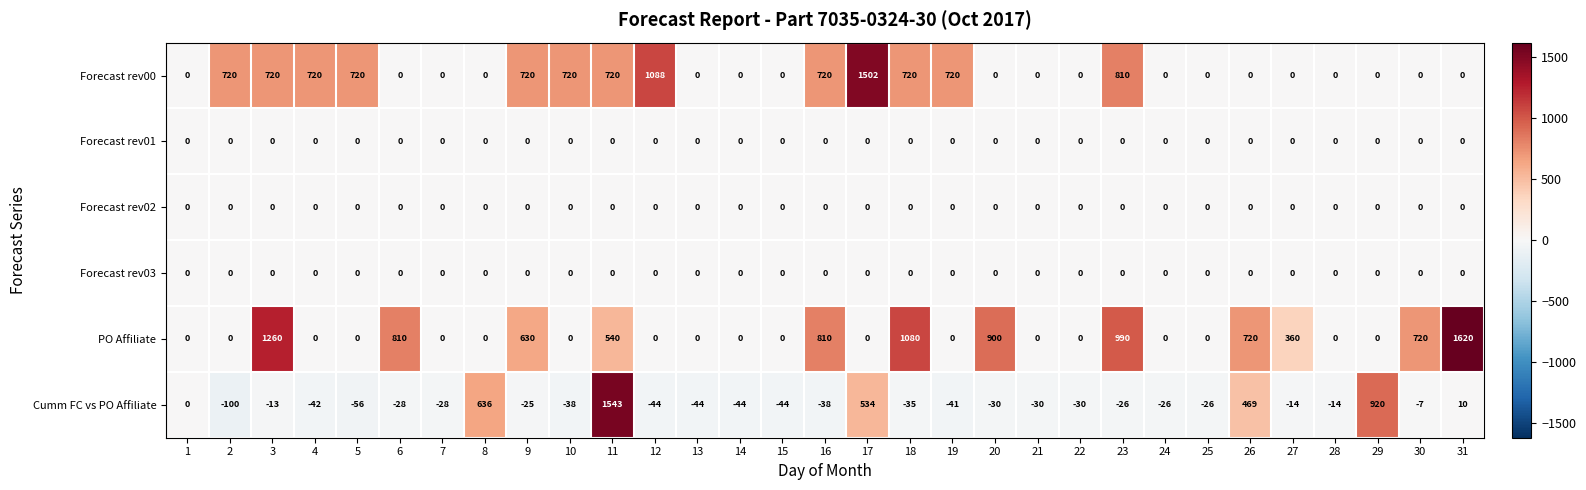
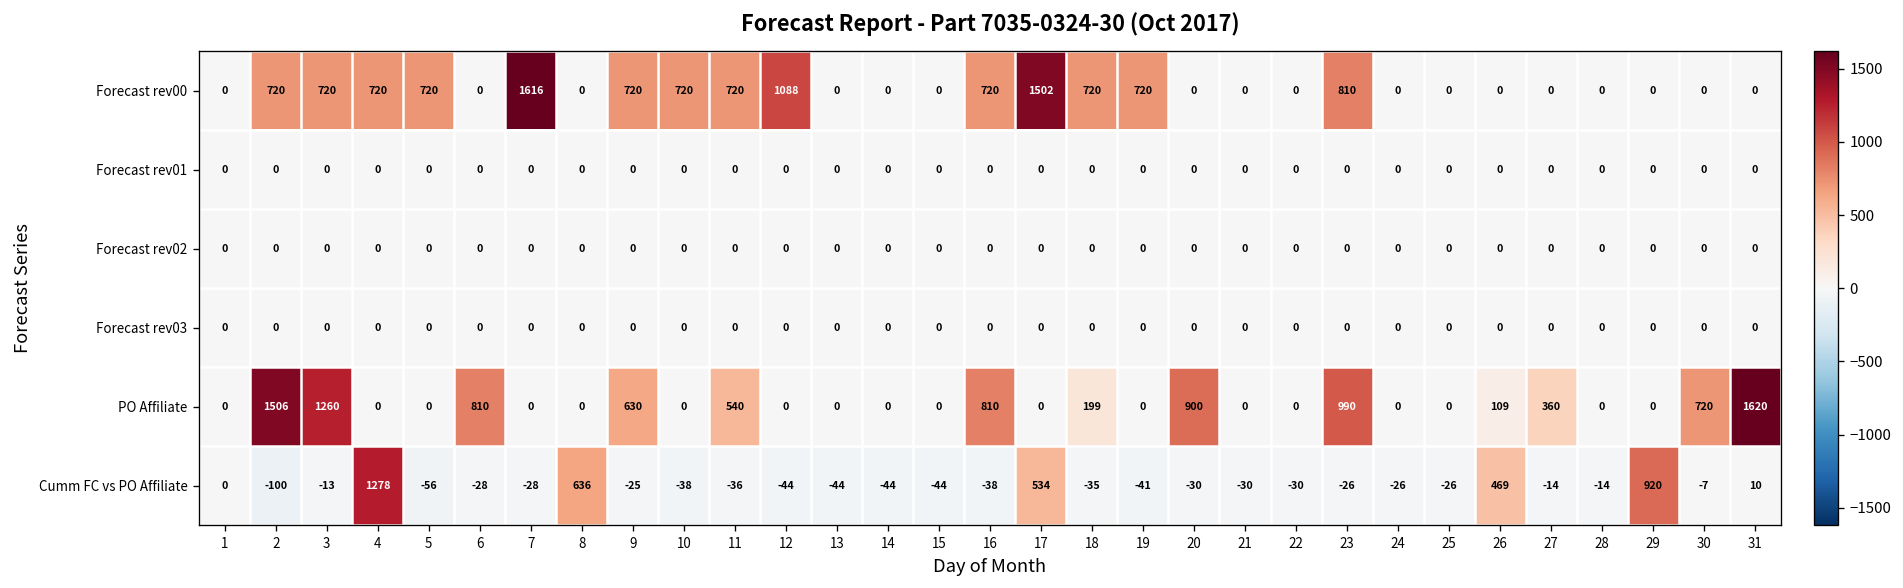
  {
    "Forecast rev00": {
      "1": 0,
      "2": 720,
      "3": 720,
      "4": 720,
      "5": 720,
      "6": 0,
-     "7": 0,
+     "7": 1616,
      "8": 0,
      "9": 720,
      "10": 720,
      "11": 720,
      "12": 1088,
      "13": 0,
      "14": 0,
      "15": 0,
      "16": 720,
      "17": 1502,
      "18": 720,
      "19": 720,
      "20": 0,
      "21": 0,
      "22": 0,
      "23": 810,
      "24": 0,
      "25": 0,
      "26": 0,
      "27": 0,
      "28": 0,
      "29": 0,
      "30": 0,
      "31": 0
    },
    "Forecast rev01": {
      "1": 0,
      "2": 0,
      "3": 0,
      "4": 0,
      "5": 0,
      "6": 0,
      "7": 0,
      "8": 0,
      "9": 0,
      "10": 0,
      "11": 0,
      "12": 0,
      "13": 0,
      "14": 0,
      "15": 0,
      "16": 0,
      "17": 0,
      "18": 0,
      "19": 0,
      "20": 0,
      "21": 0,
      "22": 0,
      "23": 0,
      "24": 0,
      "25": 0,
      "26": 0,
      "27": 0,
      "28": 0,
      "29": 0,
      "30": 0,
      "31": 0
    },
    "Forecast rev02": {
      "1": 0,
      "2": 0,
      "3": 0,
      "4": 0,
      "5": 0,
      "6": 0,
      "7": 0,
      "8": 0,
      "9": 0,
      "10": 0,
      "11": 0,
      "12": 0,
      "13": 0,
      "14": 0,
      "15": 0,
      "16": 0,
      "17": 0,
      "18": 0,
      "19": 0,
      "20": 0,
      "21": 0,
      "22": 0,
      "23": 0,
      "24": 0,
      "25": 0,
      "26": 0,
      "27": 0,
      "28": 0,
      "29": 0,
      "30": 0,
      "31": 0
    },
    "Forecast rev03": {
      "1": 0,
      "2": 0,
      "3": 0,
      "4": 0,
      "5": 0,
      "6": 0,
      "7": 0,
      "8": 0,
      "9": 0,
      "10": 0,
      "11": 0,
      "12": 0,
      "13": 0,
      "14": 0,
      "15": 0,
      "16": 0,
      "17": 0,
      "18": 0,
      "19": 0,
      "20": 0,
      "21": 0,
      "22": 0,
      "23": 0,
      "24": 0,
      "25": 0,
      "26": 0,
      "27": 0,
      "28": 0,
      "29": 0,
      "30": 0,
      "31": 0
    },
    "PO Affiliate": {
      "1": 0,
-     "2": 0,
+     "2": 1506,
      "3": 1260,
      "4": 0,
      "5": 0,
      "6": 810,
      "7": 0,
      "8": 0,
      "9": 630,
      "10": 0,
      "11": 540,
      "12": 0,
      "13": 0,
      "14": 0,
      "15": 0,
      "16": 810,
      "17": 0,
-     "18": 1080,
+     "18": 199,
      "19": 0,
      "20": 900,
      "21": 0,
      "22": 0,
      "23": 990,
      "24": 0,
      "25": 0,
-     "26": 720,
+     "26": 109,
      "27": 360,
      "28": 0,
      "29": 0,
      "30": 720,
      "31": 1620
    },
    "Cumm FC vs PO Affiliate": {
      "1": 0,
      "2": -100,
      "3": -13,
-     "4": -42,
+     "4": 1278,
      "5": -56,
      "6": -28,
      "7": -28,
      "8": 636,
      "9": -25,
      "10": -38,
-     "11": 1543,
+     "11": -36,
      "12": -44,
      "13": -44,
      "14": -44,
      "15": -44,
      "16": -38,
      "17": 534,
      "18": -35,
      "19": -41,
      "20": -30,
      "21": -30,
      "22": -30,
      "23": -26,
      "24": -26,
      "25": -26,
      "26": 469,
      "27": -14,
      "28": -14,
      "29": 920,
      "30": -7,
      "31": 10
    }
  }
